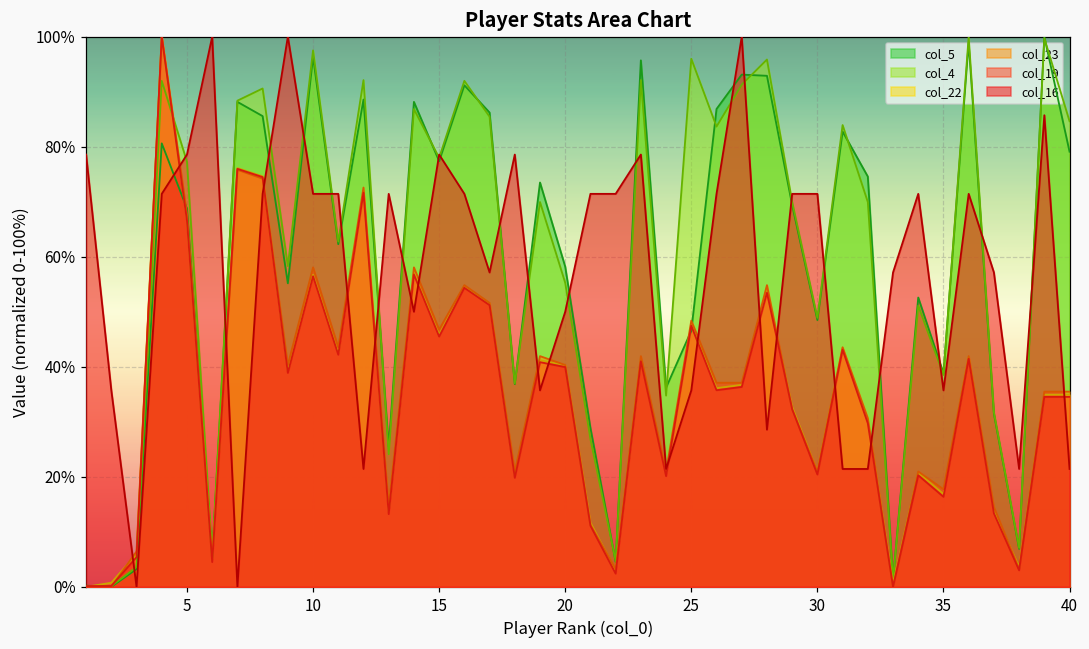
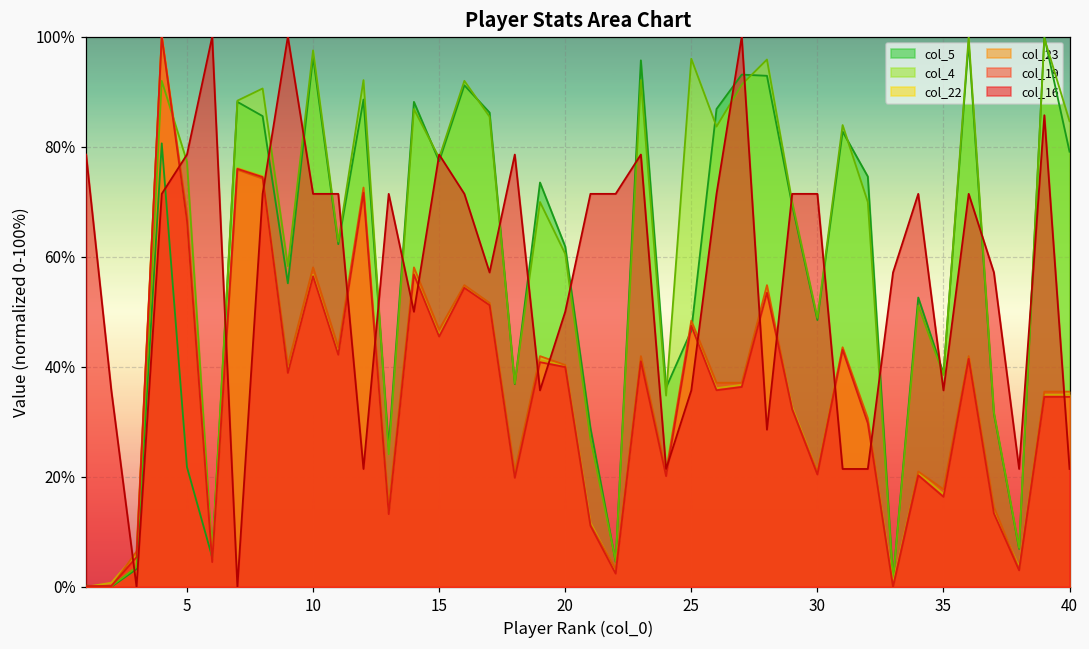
  {
    "col_5": {
-     "5": "69%",
+     "5": "22%",
      "10": "96%",
      "15": "77%",
-     "20": "58%",
+     "20": "62%",
      "25": "47%",
      "40": "79%"
    },
    "col_4": {
      "5": "77%",
      "10": "98%",
      "15": "78%",
-     "20": "55%",
+     "20": "61%",
      "25": "96%",
      "40": "85%"
    }
  }
